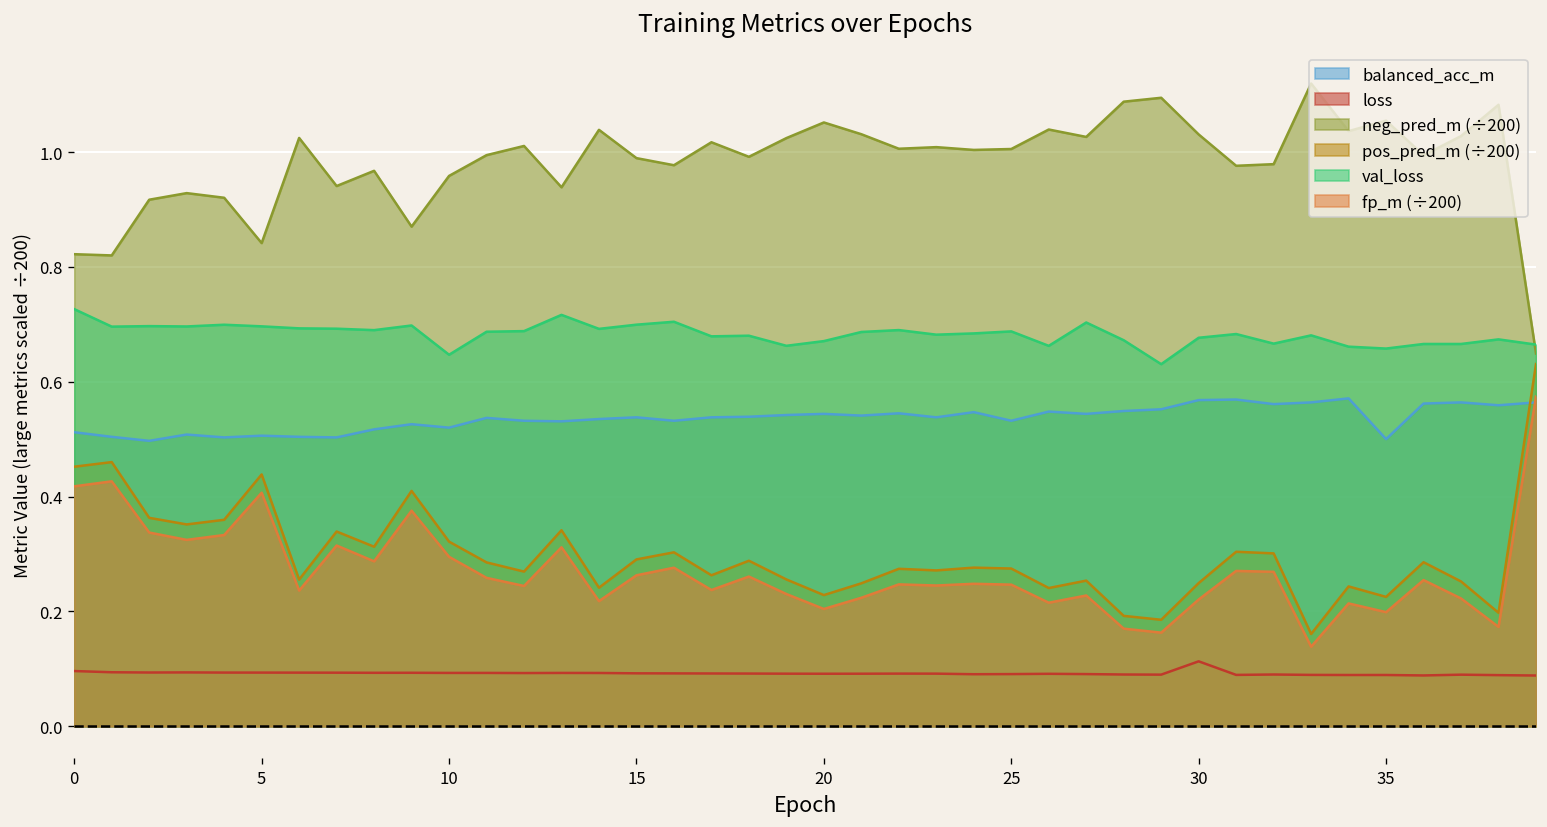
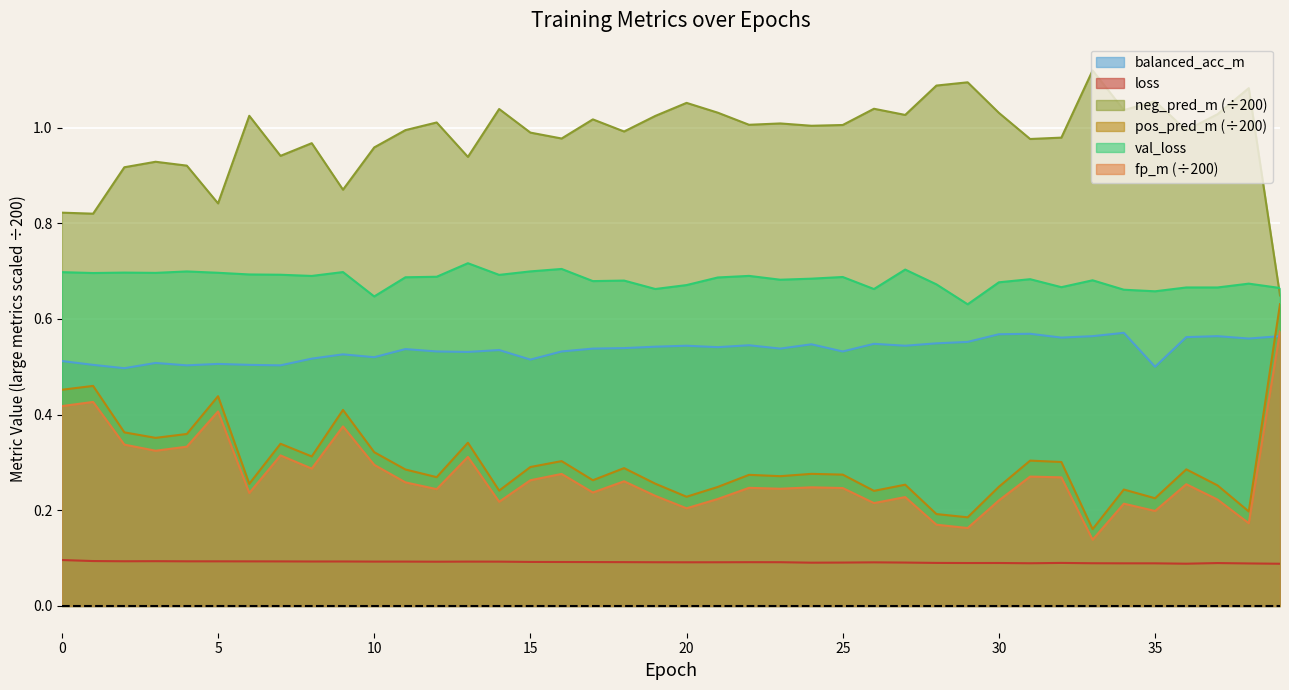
  {
    "balanced_acc_m": {
      "0": 0.51,
      "5": 0.51,
      "10": 0.52,
-     "15": 0.54,
+     "15": 0.52,
      "20": 0.54,
      "25": 0.53,
      "30": 0.57,
      "35": 0.50
    },
    "loss": {
      "0": 0.10,
      "5": 0.09,
      "10": 0.09,
      "15": 0.09,
      "20": 0.09,
      "25": 0.09,
-     "30": 0.11,
+     "30": 0.09,
      "35": 0.09
    },
    "val_loss": {
-     "0": 0.73,
+     "0": 0.70,
      "5": 0.70,
      "10": 0.65,
      "15": 0.70,
      "20": 0.67,
      "25": 0.69,
      "30": 0.68,
      "35": 0.66
    }
  }
